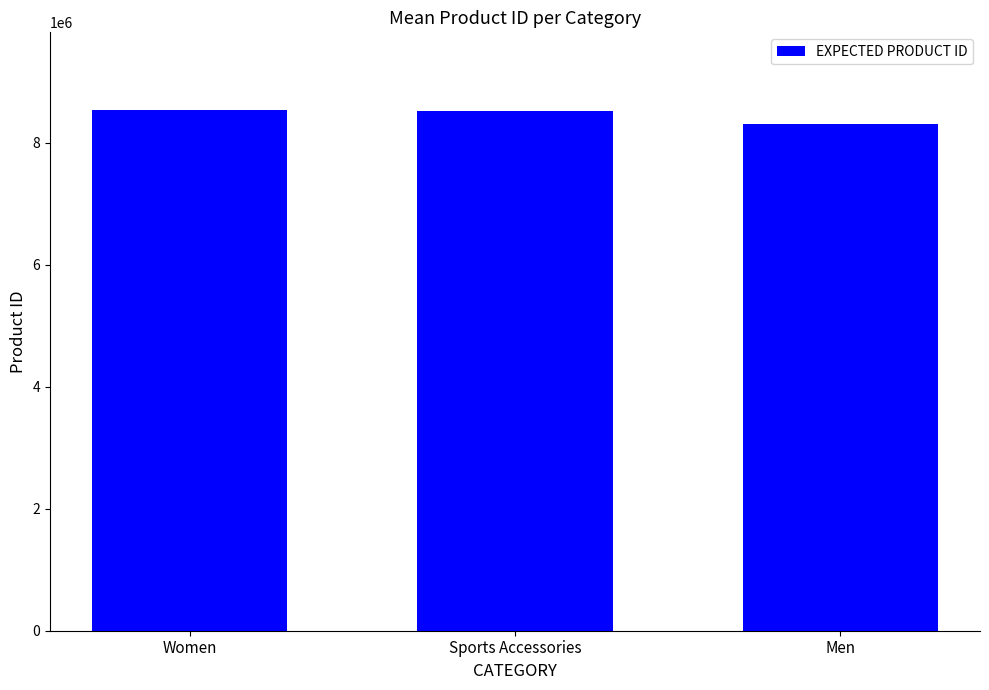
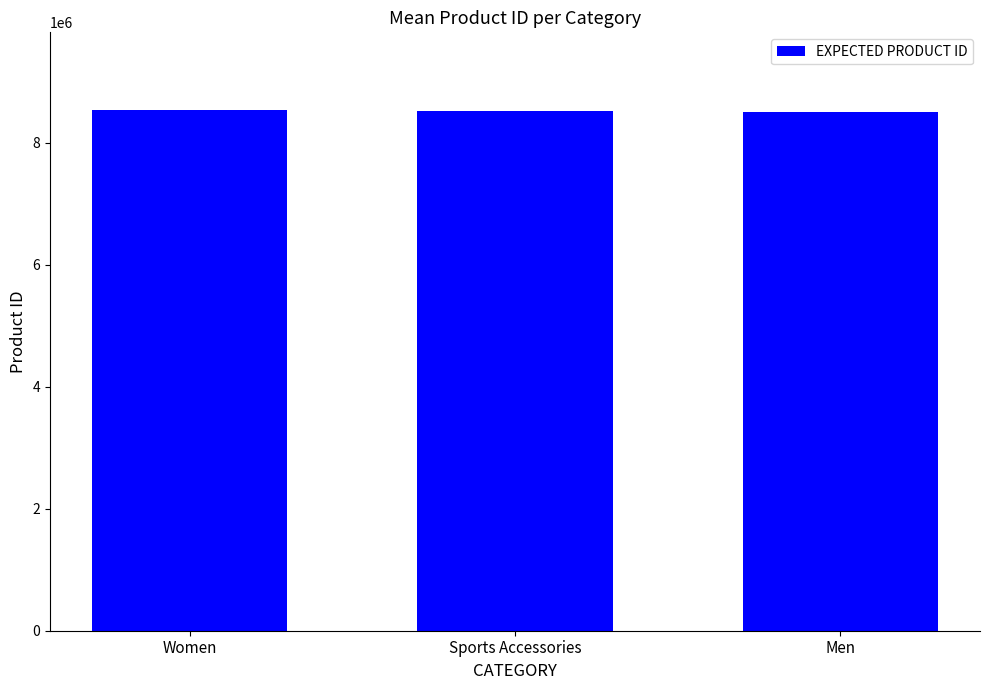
  {
    "Women": 8500000,
    "Sports Accessories": 8500000,
-   "Men": 8300000
+   "Men": 8500000
  }
